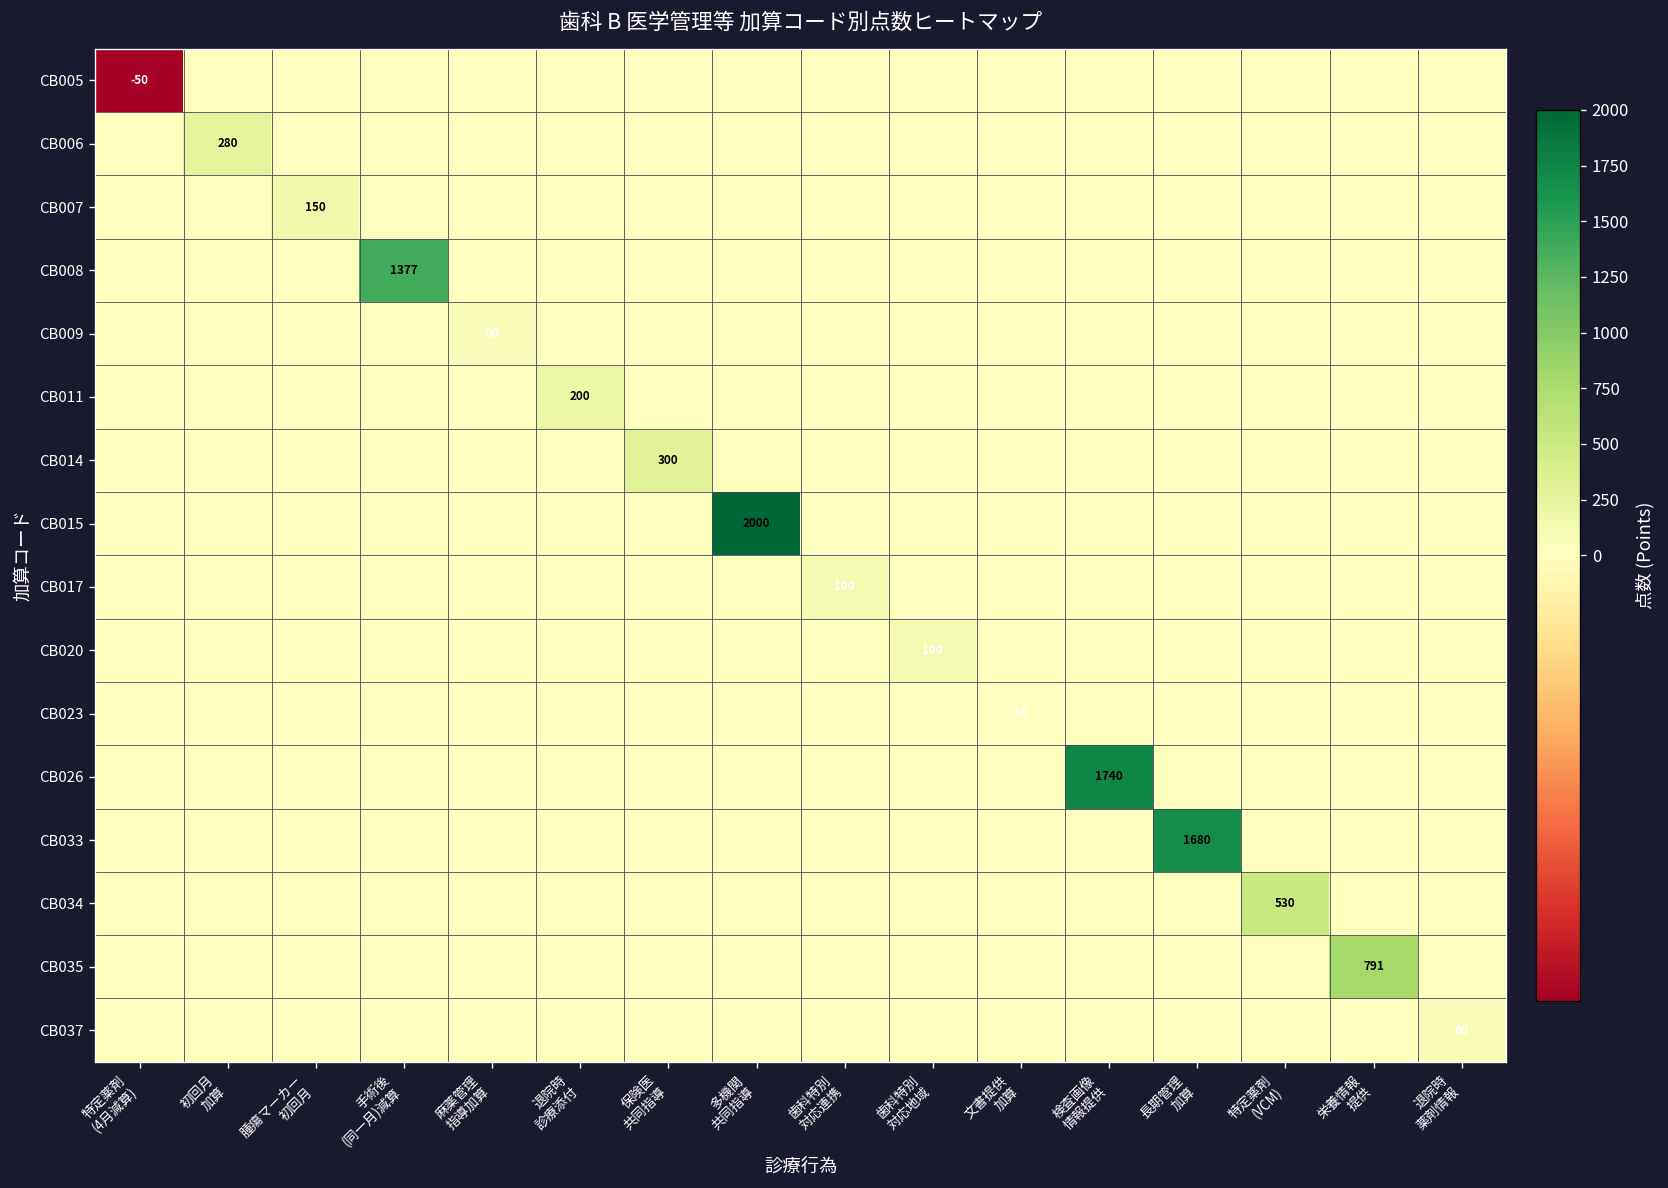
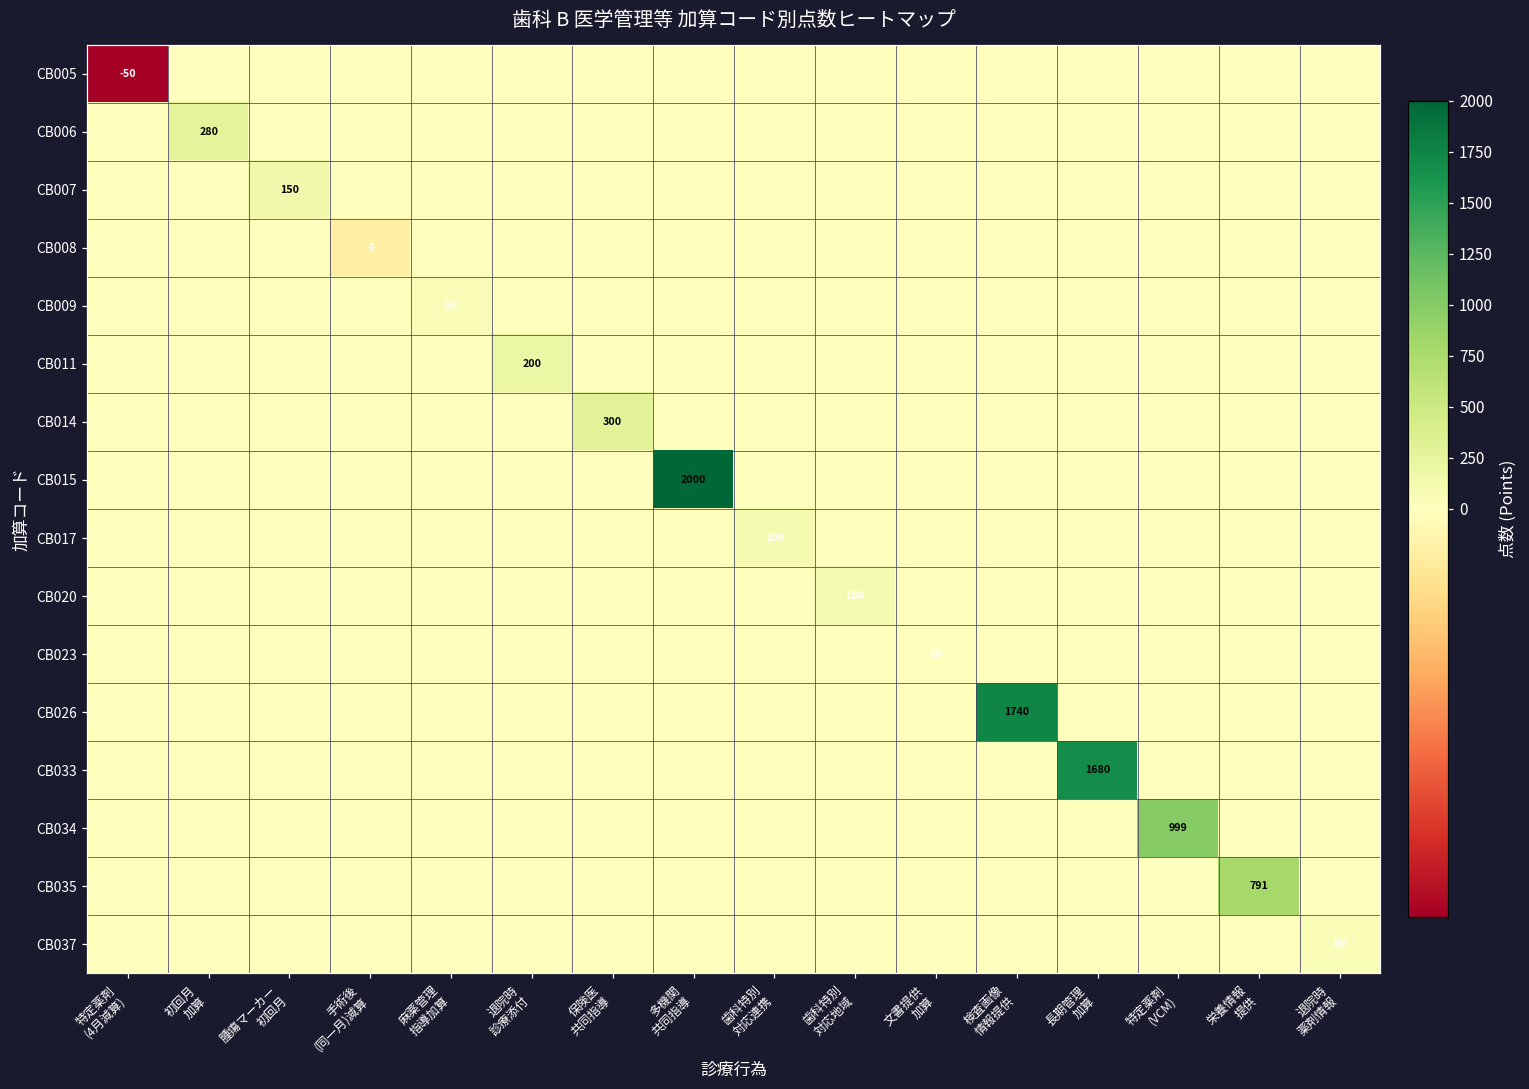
  {
    "CB005": {
      "特定薬剤 (4月減算)": -50
    },
    "CB006": {
      "初回月 加算": 280
    },
    "CB007": {
      "腫瘍マーカー 初回月": 150
    },
    "CB008": {
-     "手術後 (同一月)減算": 1377
+     "手術後 (同一月)減算": -5
    },
    "CB009": {
      "麻薬管理 指導加算": 50
    },
    "CB011": {
      "退院時 診療添付": 200
    },
    "CB014": {
      "保険医 共同指導": 300
    },
    "CB015": {
      "多機関 共同指導": 2000
    },
    "CB017": {
      "歯科特別 対応連携": 100
    },
    "CB020": {
      "歯科特別 対応地域": 100
    },
    "CB023": {
      "文書提供 加算": 10
    },
    "CB026": {
      "検査画像 情報提供": 1740
    },
    "CB033": {
      "長期管理 加算": 1680
    },
    "CB034": {
-     "特定薬剤 (VCM)": 530
+     "特定薬剤 (VCM)": 999
    },
    "CB035": {
      "栄養情報 提供": 791
    },
    "CB037": {
      "退院時 薬剤情報": 60
    }
  }
